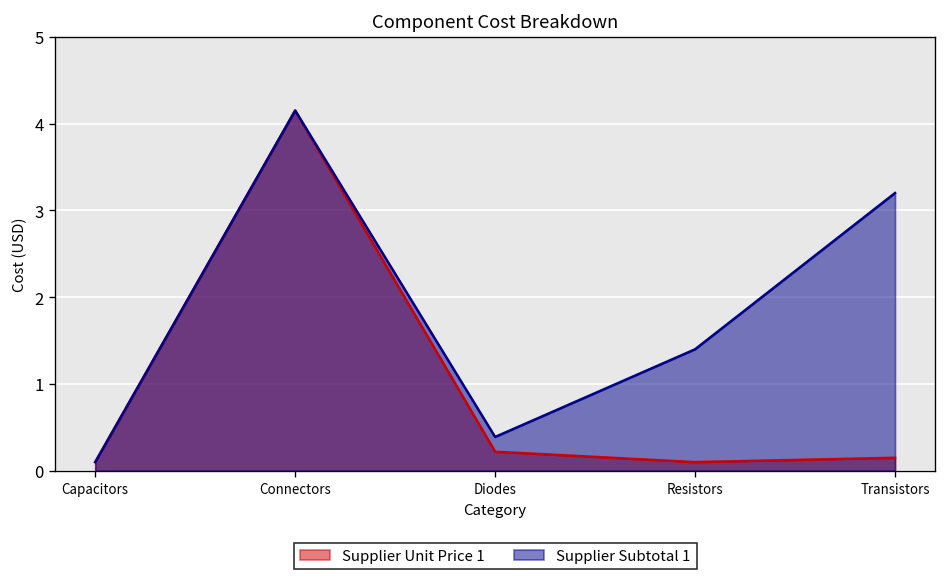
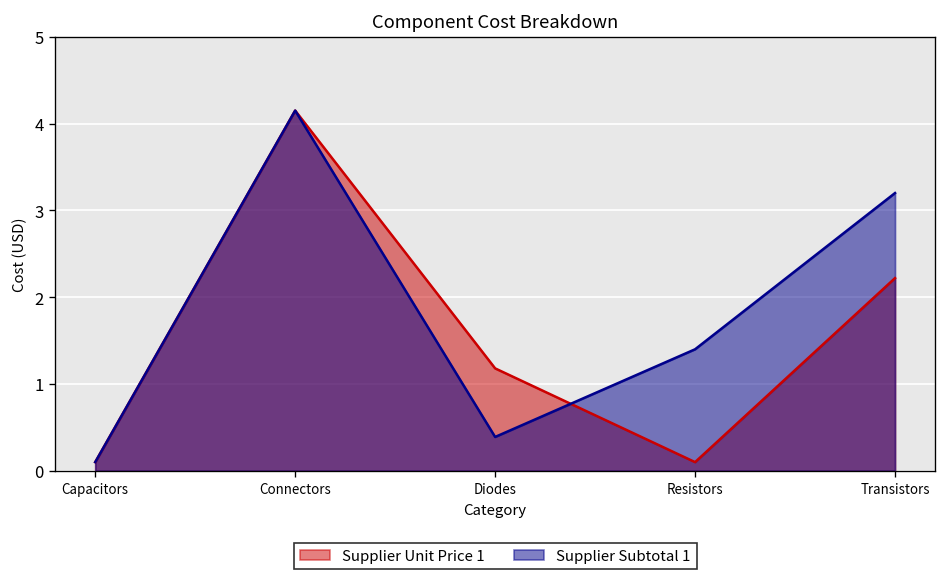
  {
    "Supplier Unit Price 1": {
-     "Diodes": 0.2,
+     "Diodes": 1.2,
      "Resistors": 0.1,
-     "Transistors": 0.2
+     "Transistors": 2.2
    },
    "Supplier Subtotal 1": {
      "Diodes": 0.4,
      "Resistors": 1.4,
      "Transistors": 3.2
    }
  }
